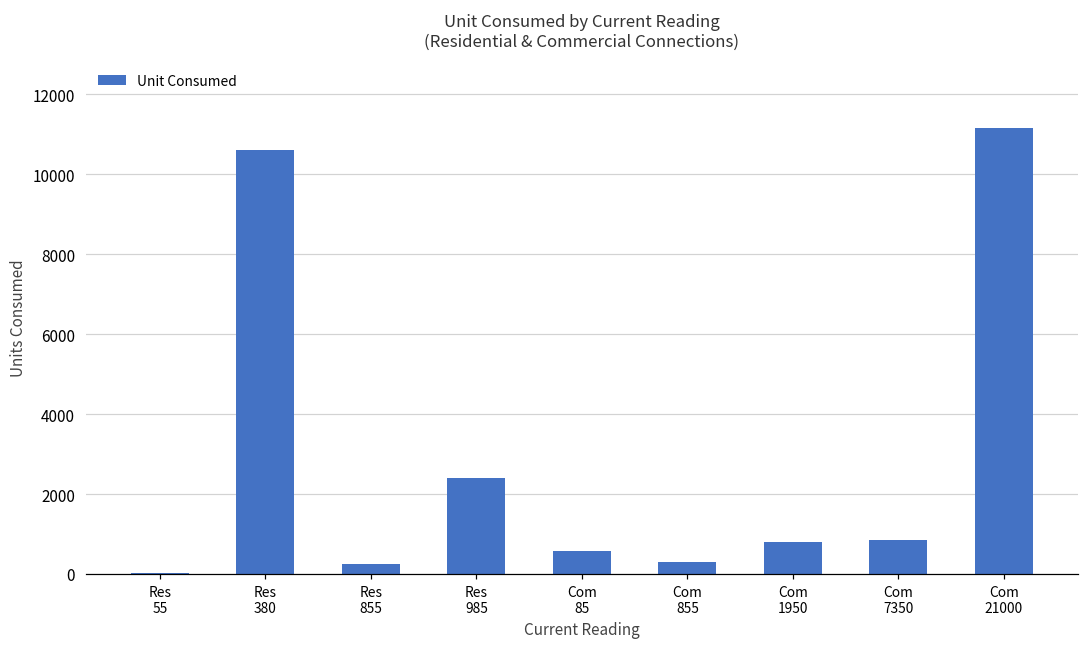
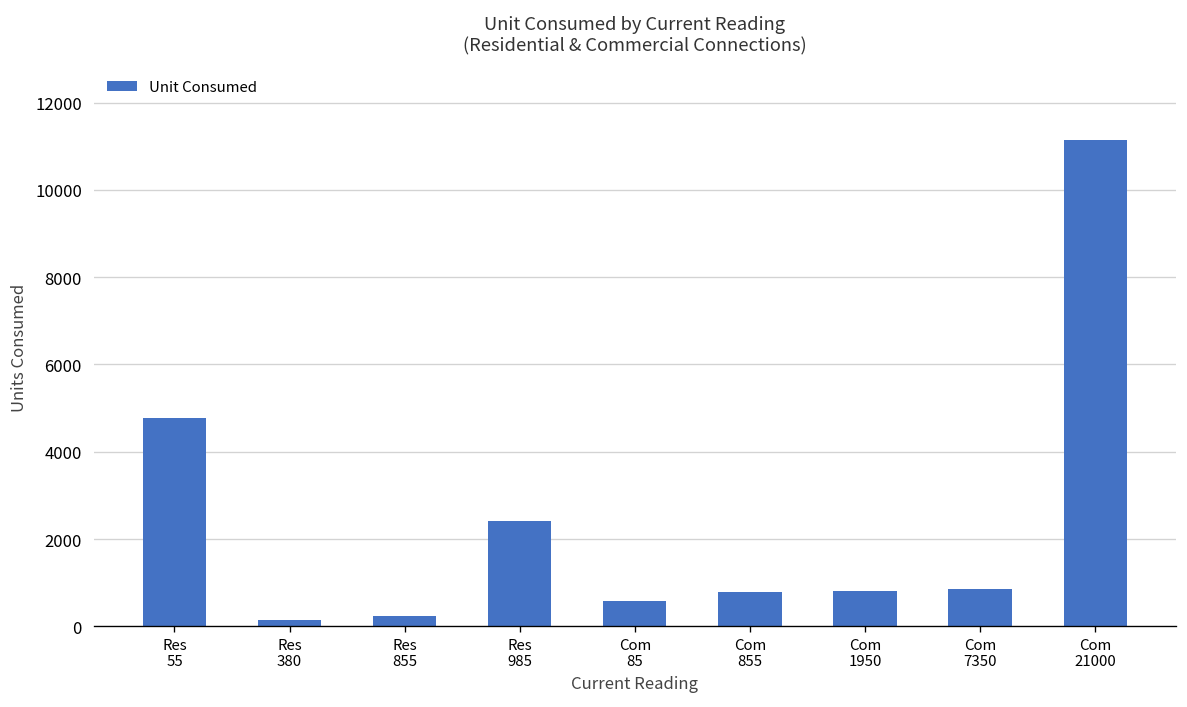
  {
-   "Res 55": 0,
-   "Res 380": 10600,
+   "Res 55": 4800,
+   "Res 380": 200,
    "Res 855": 200,
    "Res 985": 2400,
    "Com 85": 600,
-   "Com 855": 300,
+   "Com 855": 800,
    "Com 1950": 800,
    "Com 7350": 900,
    "Com 21000": 11200
  }
